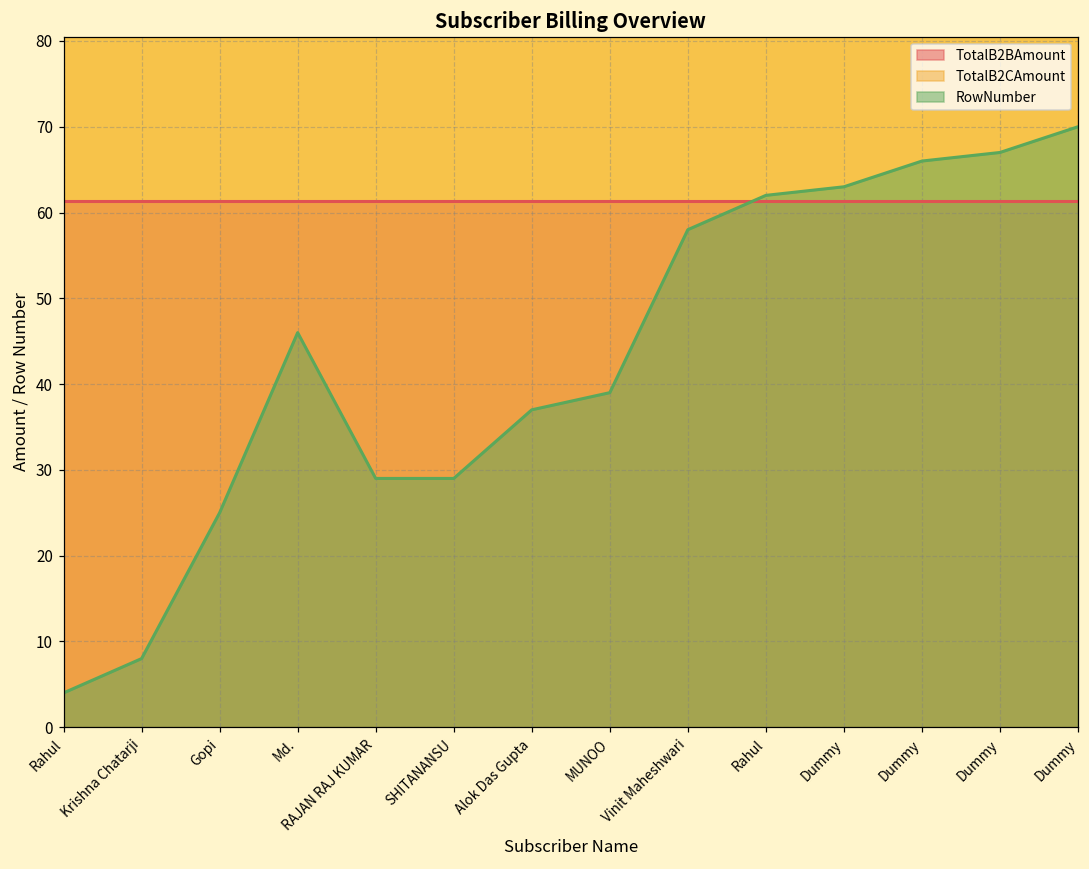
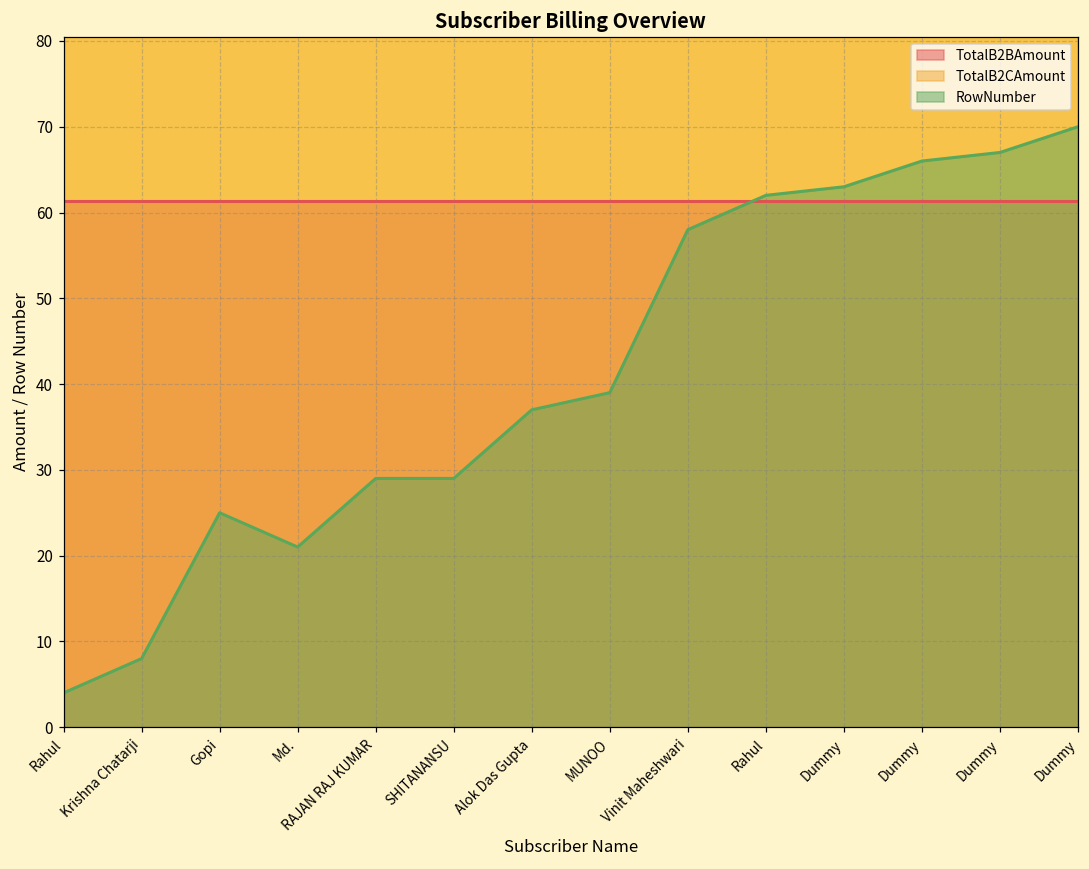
  {
    "TotalB2BAmount": {
      "Krishna Chatarji": 61,
      "Gopi": 61,
      "Md.": 61,
      "RAJAN RAJ KUMAR": 61,
      "SHITANANSU": 61,
      "Alok Das Gupta": 61,
      "MUNOO": 61,
      "Vinit Maheshwari": 61
    },
    "RowNumber": {
      "Krishna Chatarji": 8,
      "Gopi": 25,
-     "Md.": 46,
+     "Md.": 21,
      "RAJAN RAJ KUMAR": 29,
      "SHITANANSU": 29,
      "Alok Das Gupta": 37,
      "MUNOO": 39,
      "Vinit Maheshwari": 58
    }
  }
